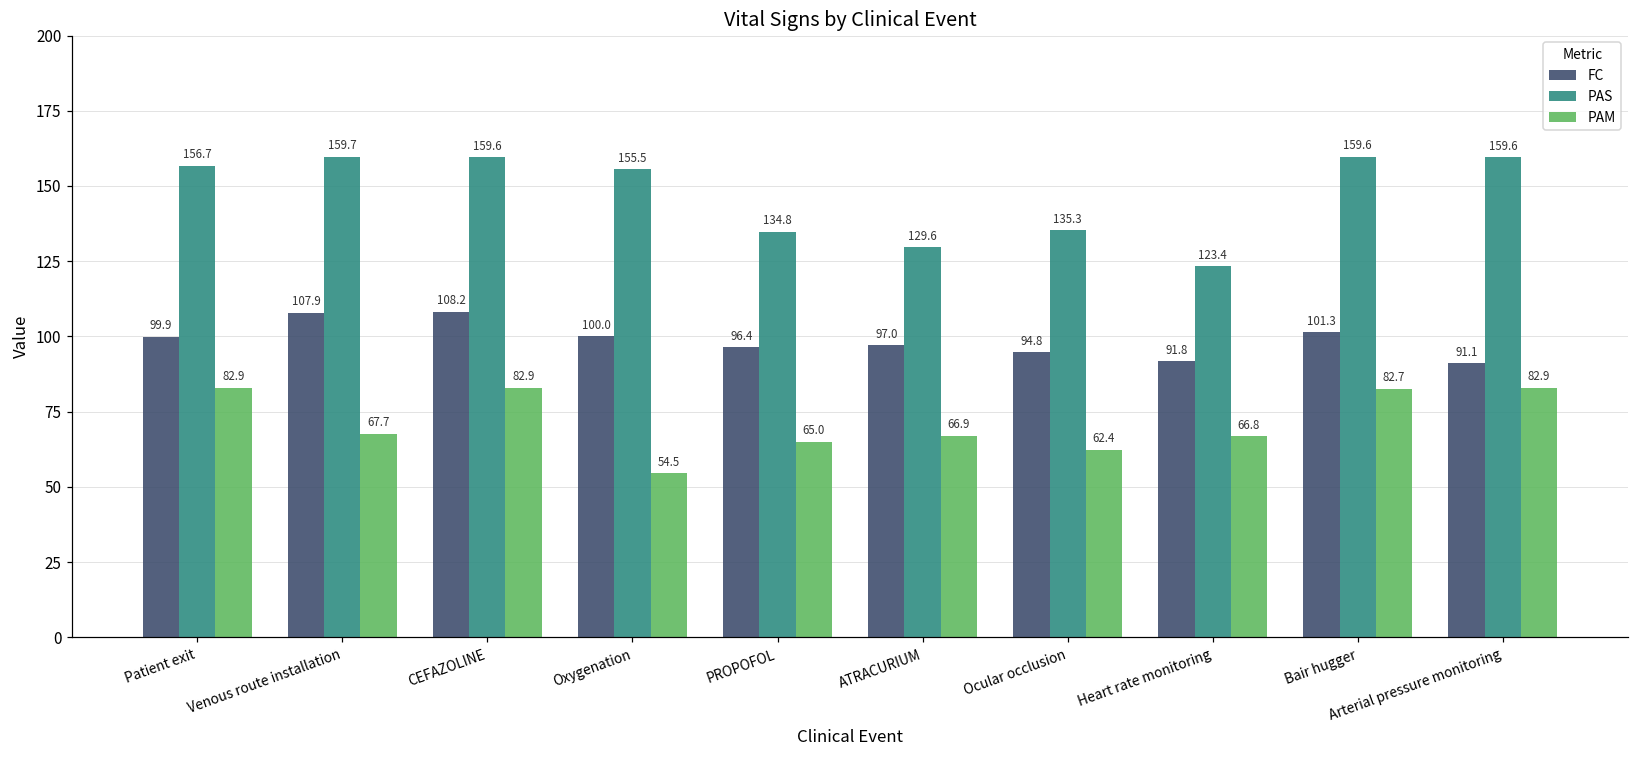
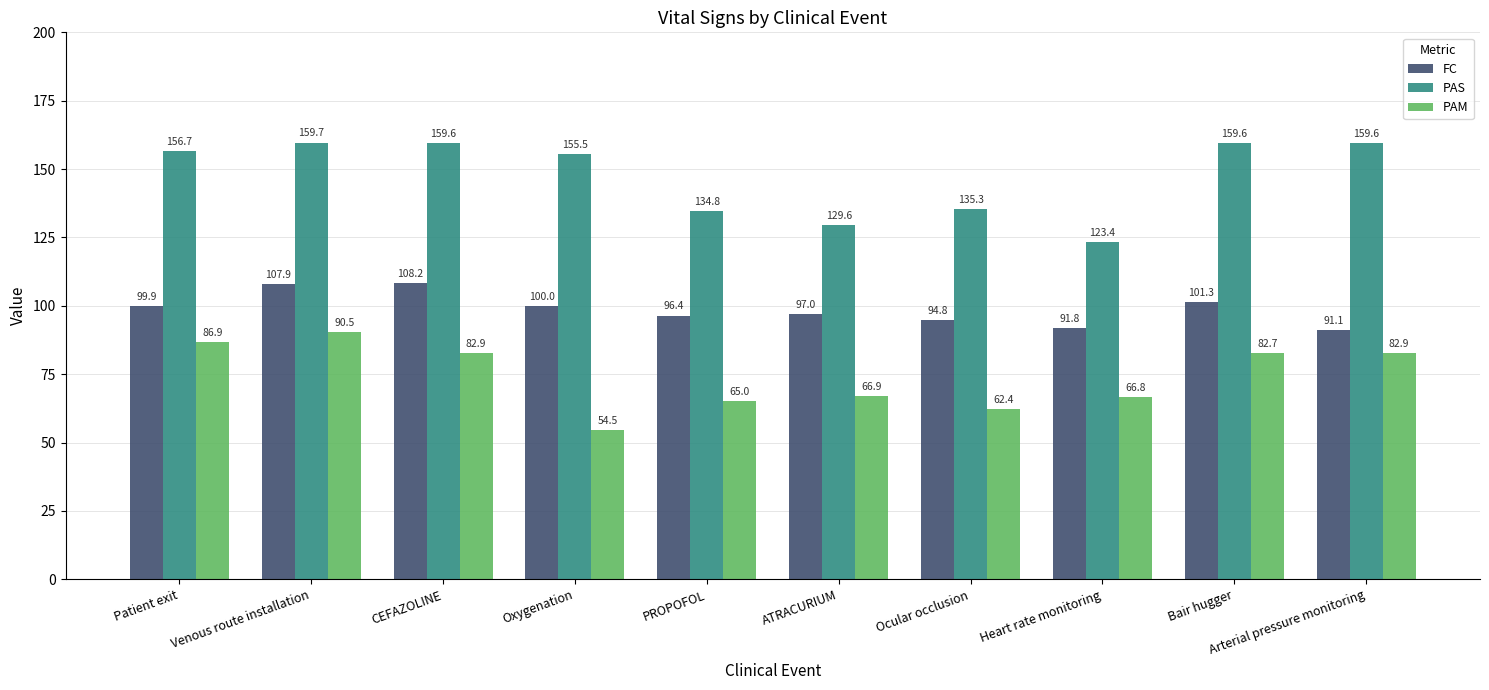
  {
    "FC": {
      "Patient exit": 99.9,
      "Venous route installation": 107.9,
      "CEFAZOLINE": 108.2,
      "Oxygenation": 100.0,
      "PROPOFOL": 96.4,
      "ATRACURIUM": 97.0,
      "Ocular occlusion": 94.8,
      "Heart rate monitoring": 91.8,
      "Bair hugger": 101.3,
      "Arterial pressure monitoring": 91.1
    },
    "PAS": {
      "Patient exit": 156.7,
      "Venous route installation": 159.7,
      "CEFAZOLINE": 159.6,
      "Oxygenation": 155.5,
      "PROPOFOL": 134.8,
      "ATRACURIUM": 129.6,
      "Ocular occlusion": 135.3,
      "Heart rate monitoring": 123.4,
      "Bair hugger": 159.6,
      "Arterial pressure monitoring": 159.6
    },
    "PAM": {
-     "Patient exit": 82.9,
-     "Venous route installation": 67.7,
+     "Patient exit": 86.9,
+     "Venous route installation": 90.5,
      "CEFAZOLINE": 82.9,
      "Oxygenation": 54.5,
      "PROPOFOL": 65.0,
      "ATRACURIUM": 66.9,
      "Ocular occlusion": 62.4,
      "Heart rate monitoring": 66.8,
      "Bair hugger": 82.7,
      "Arterial pressure monitoring": 82.9
    }
  }
